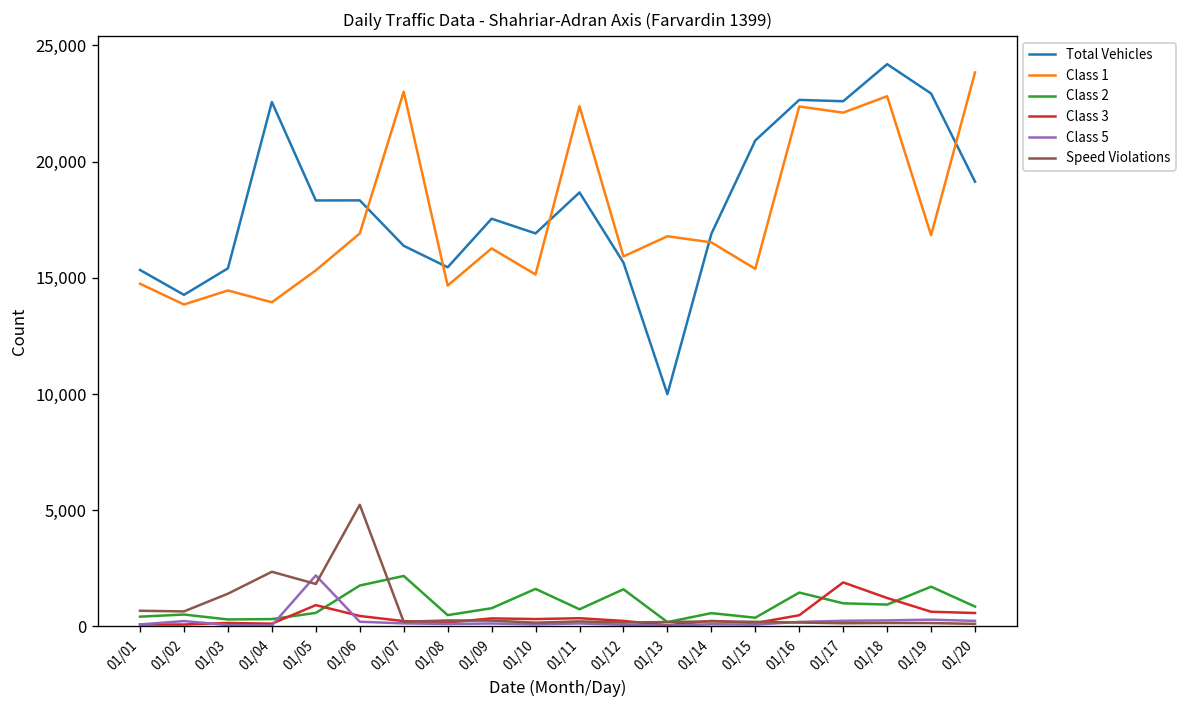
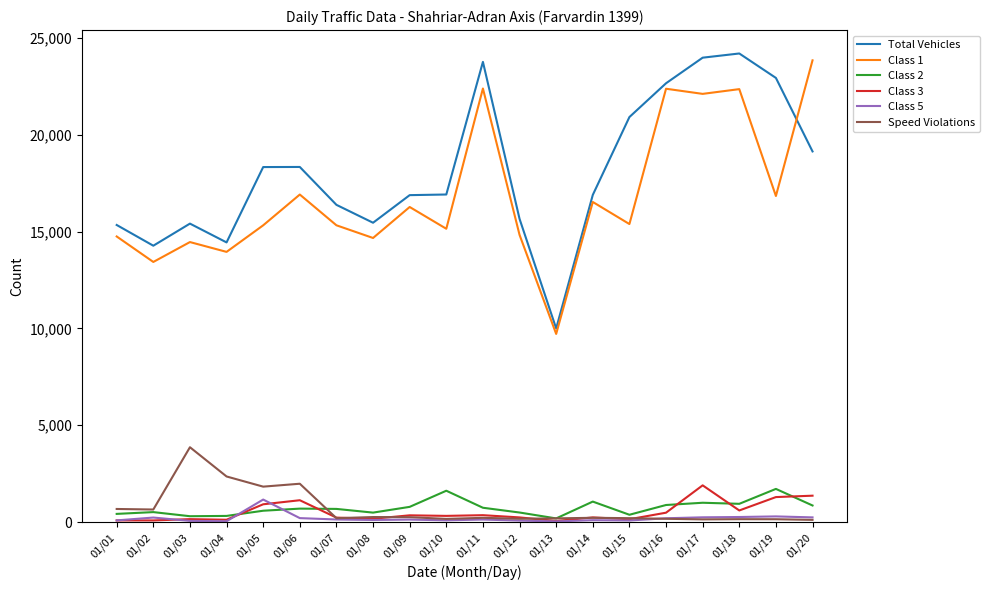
  {
    "Total Vehicles": {
      "01/01": "15,300",
      "01/02": "14,300",
      "01/03": "15,400",
-     "01/04": "22,600",
+     "01/04": "14,400",
      "01/05": "18,300",
      "01/06": "18,300",
      "01/07": "16,400",
      "01/08": "15,500",
-     "01/09": "17,500",
+     "01/09": "16,900",
      "01/10": "16,900",
-     "01/11": "18,700",
+     "01/11": "23,800",
      "01/12": "15,700",
      "01/13": "10,000",
      "01/14": "16,900",
      "01/15": "20,900",
      "01/16": "22,700",
-     "01/17": "22,600",
+     "01/17": "24,000",
      "01/18": "24,200",
      "01/19": "22,900",
      "01/20": "19,100"
    },
    "Class 1": {
      "01/01": "14,700",
-     "01/02": "13,900",
+     "01/02": "13,400",
      "01/03": "14,500",
      "01/04": "14,000",
      "01/05": "15,300",
      "01/06": "16,900",
-     "01/07": "23,000",
+     "01/07": "15,300",
      "01/08": "14,700",
      "01/09": "16,300",
      "01/10": "15,100",
      "01/11": "22,400",
-     "01/12": "15,900",
-     "01/13": "16,800",
+     "01/12": "14,800",
+     "01/13": "9,700",
      "01/14": "16,500",
      "01/15": "15,400",
      "01/16": "22,400",
      "01/17": "22,100",
-     "01/18": "22,800",
+     "01/18": "22,400",
      "01/19": "16,800",
      "01/20": "23,800"
    },
    "Class 2": {
      "01/01": "400",
      "01/02": "500",
      "01/03": "300",
      "01/04": "300",
      "01/05": "600",
-     "01/06": "1,800",
-     "01/07": "2,200",
+     "01/06": "700",
+     "01/07": "700",
      "01/08": "500",
      "01/09": "800",
      "01/10": "1,600",
      "01/11": "700",
-     "01/12": "1,600",
-     "01/14": "600",
+     "01/12": "500",
+     "01/14": "1,100",
      "01/15": "400",
-     "01/16": "1,500",
+     "01/16": "900",
      "01/17": "1,000",
      "01/18": "900",
      "01/19": "1,700",
      "01/20": "900"
    },
    "Class 3": {
      "01/02": "100",
      "01/05": "900",
-     "01/06": "500",
+     "01/06": "1,100",
      "01/10": "300",
      "01/11": "400",
      "01/16": "500",
      "01/17": "1,900",
-     "01/18": "1,200",
-     "01/19": "600",
-     "01/20": "600"
+     "01/18": "600",
+     "01/19": "1,300",
+     "01/20": "1,400"
    },
    "Class 5": {
      "01/02": "200",
-     "01/05": "2,200",
+     "01/05": "1,200",
      "01/06": "200",
      "01/19": "300"
    },
    "Speed Violations": {
      "01/01": "700",
      "01/02": "600",
-     "01/03": "1,400",
+     "01/03": "3,900",
      "01/04": "2,400",
      "01/05": "1,800",
-     "01/06": "5,200",
+     "01/06": "2,000",
      "01/19": "100"
    }
  }
